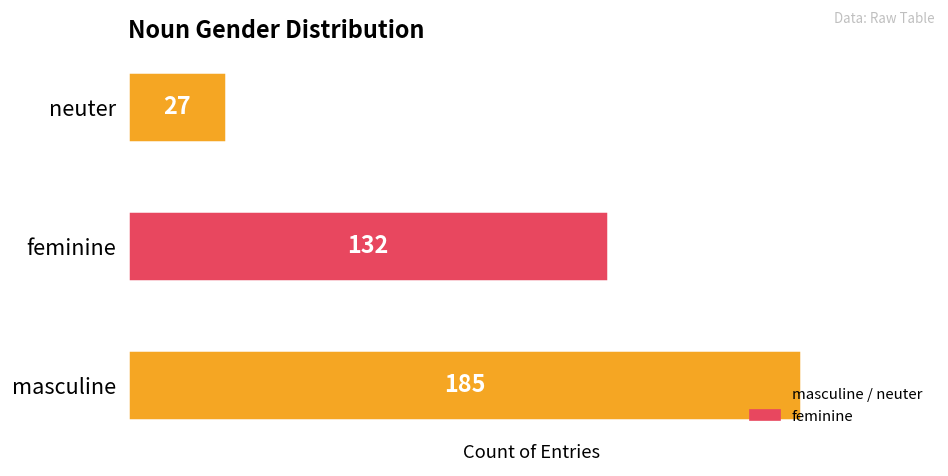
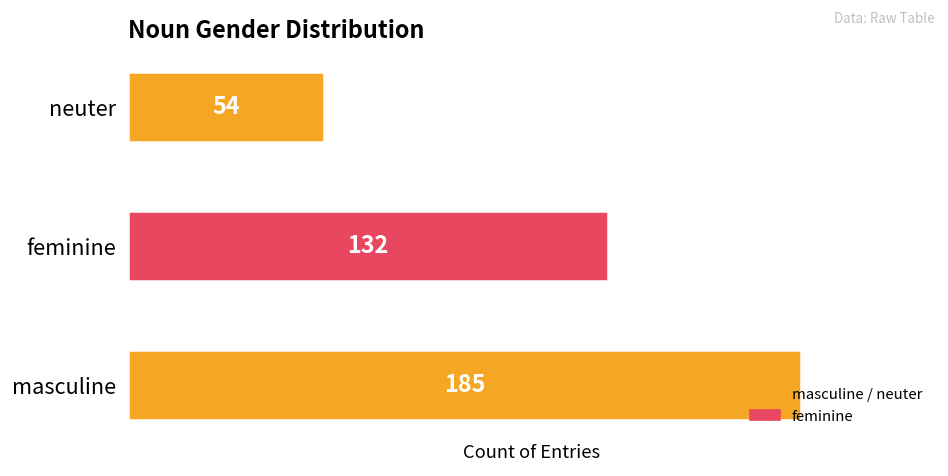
  {
-   "neuter": 27,
+   "neuter": 54,
    "feminine": 132,
    "masculine": 185
  }
